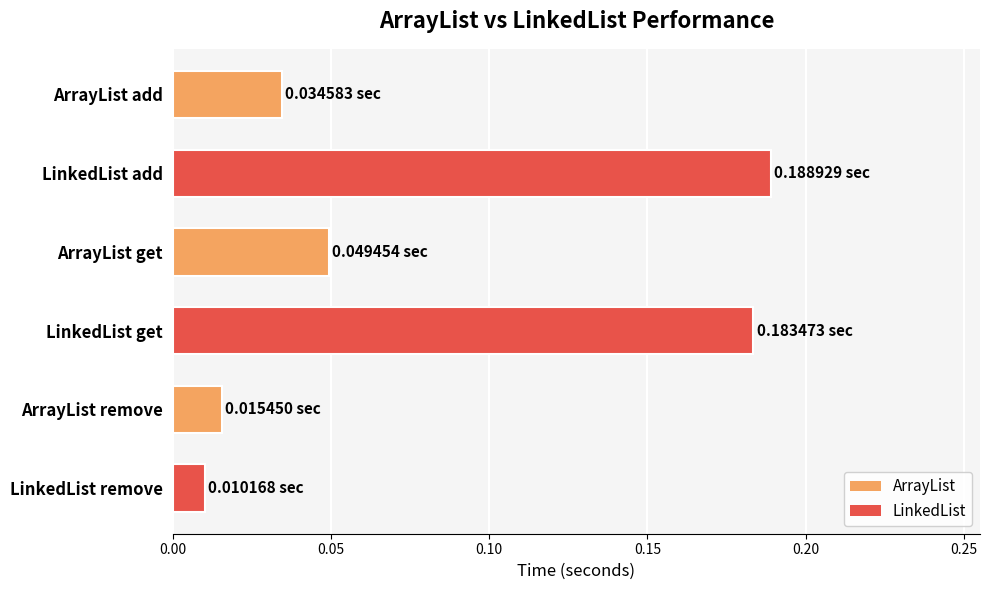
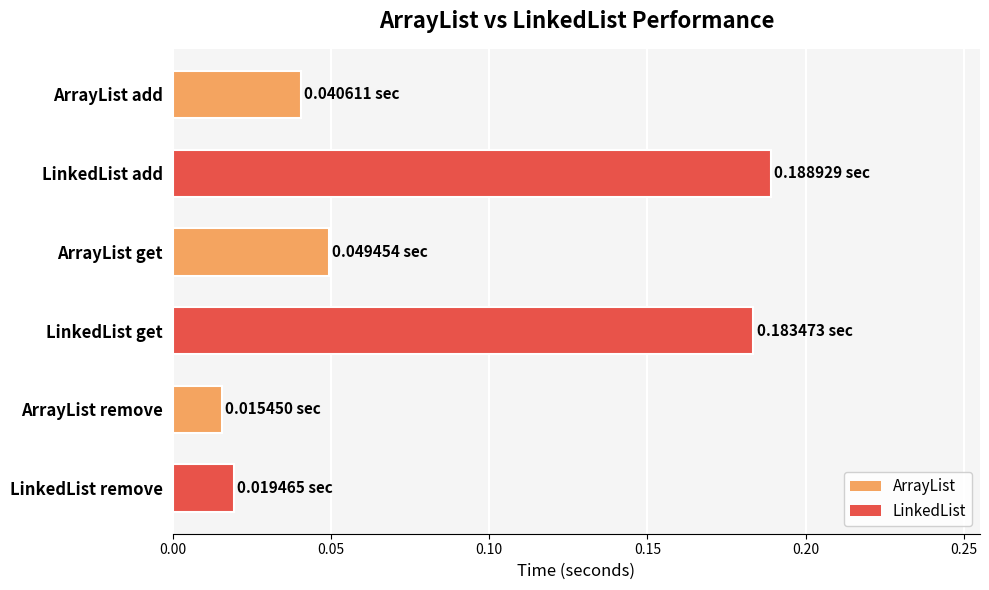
  {
-   "ArrayList add": 0.034583,
+   "ArrayList add": 0.040611,
    "LinkedList add": 0.188929,
    "ArrayList get": 0.049454,
    "LinkedList get": 0.183473,
    "ArrayList remove": 0.015450,
-   "LinkedList remove": 0.010168
+   "LinkedList remove": 0.019465
  }
